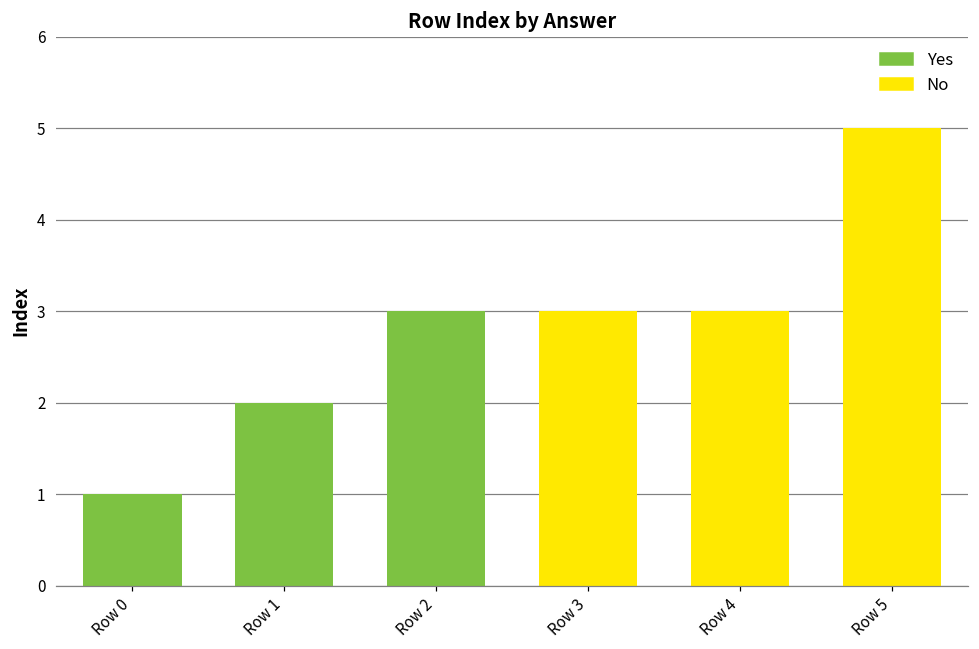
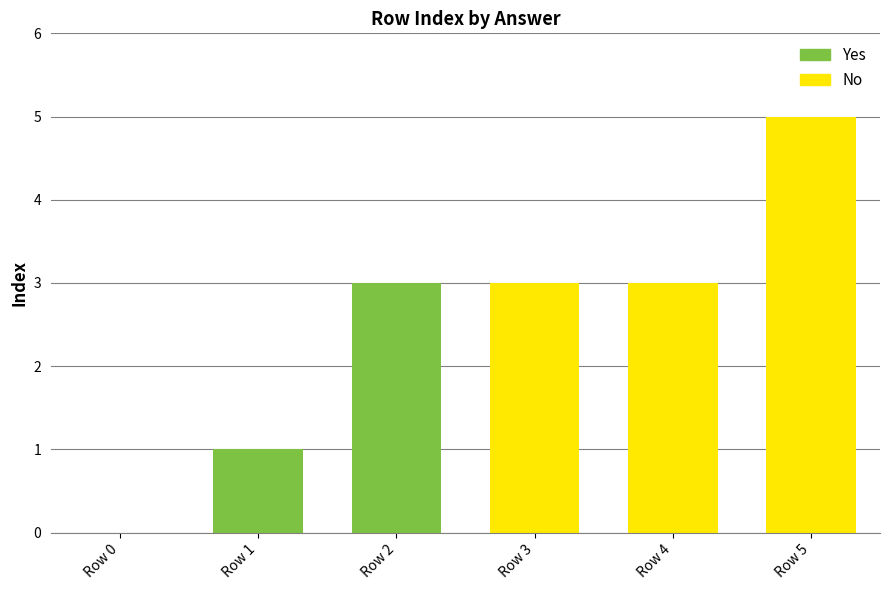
  {
-   "Row 0": 1,
-   "Row 1": 2,
+   "Row 0": 0,
+   "Row 1": 1,
    "Row 2": 3,
    "Row 3": 3,
    "Row 4": 3,
    "Row 5": 5
  }
